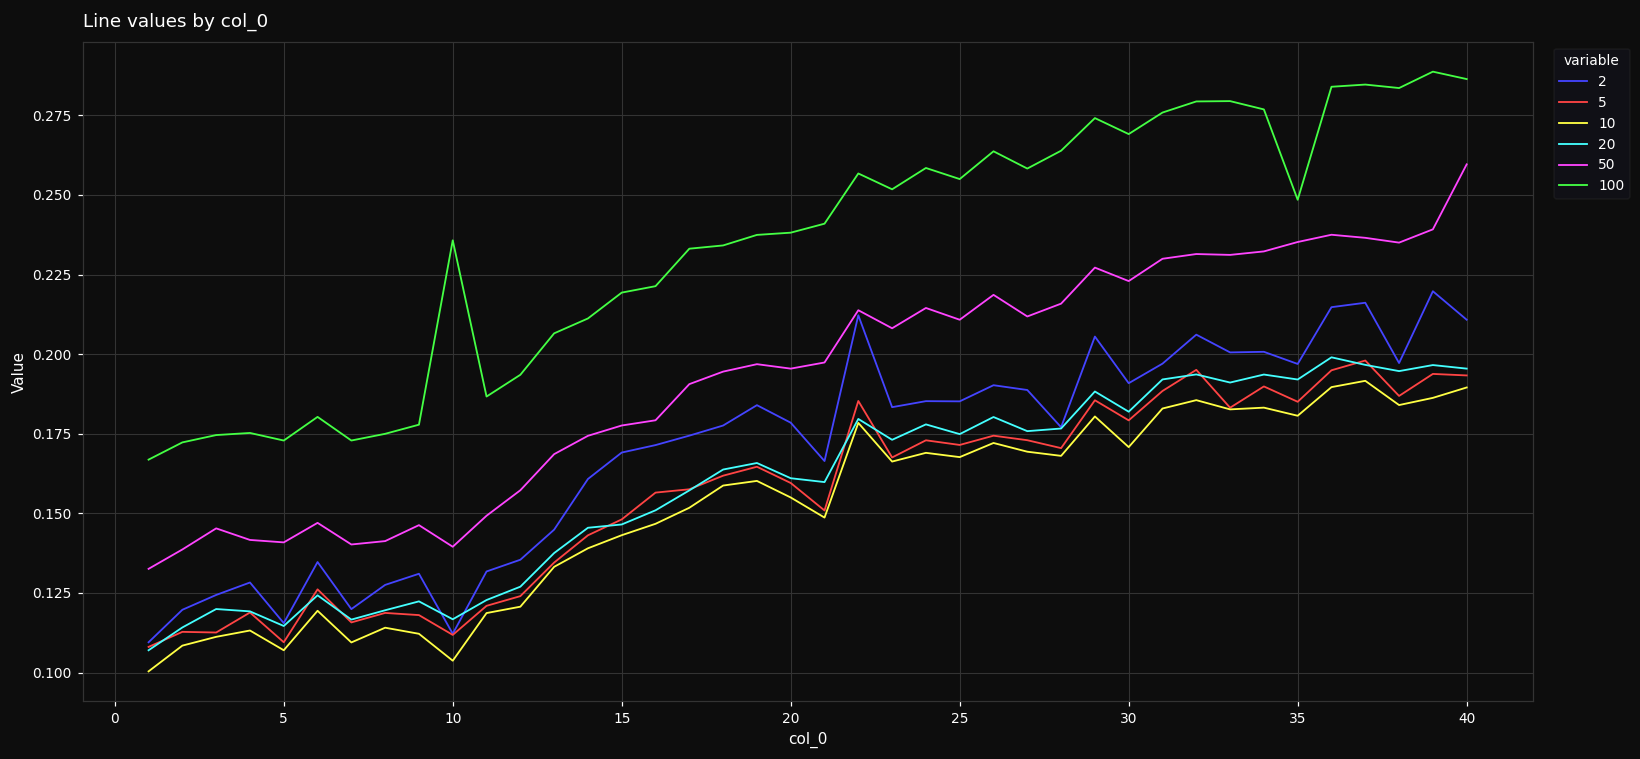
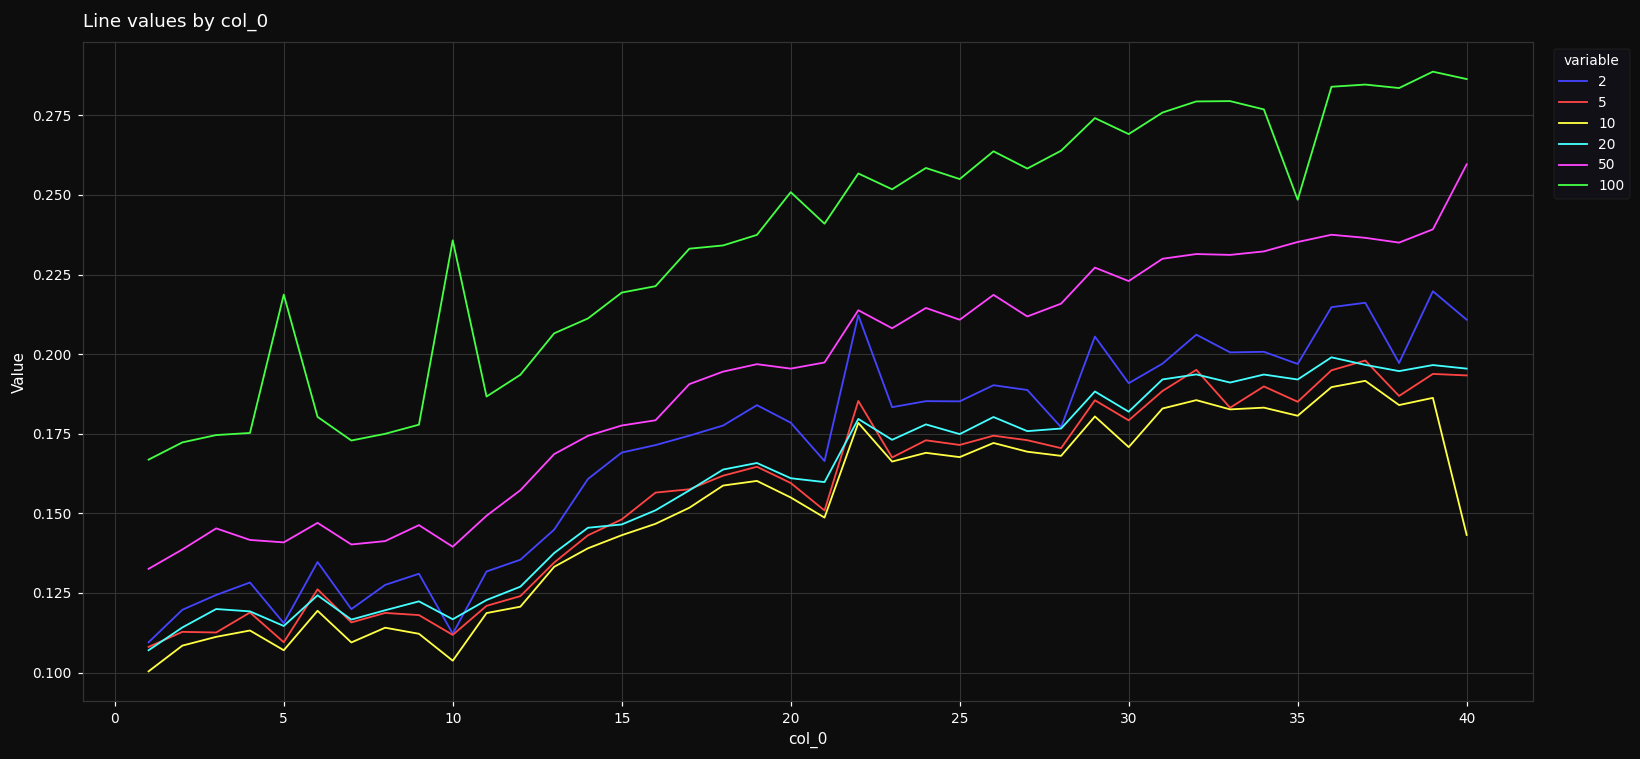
  {
    "2": {
      "5": 0.116,
      "15": 0.169,
      "20": 0.178,
      "25": 0.185,
      "30": 0.191,
      "35": 0.197,
      "40": 0.211
    },
    "5": {
      "5": 0.110,
      "15": 0.148,
      "20": 0.160,
      "25": 0.171,
      "30": 0.179,
      "35": 0.185,
      "40": 0.193
    },
    "10": {
      "5": 0.107,
      "10": 0.104,
      "15": 0.143,
      "20": 0.155,
      "25": 0.168,
      "30": 0.171,
      "35": 0.181,
-     "40": 0.190
+     "40": 0.143
    },
    "20": {
      "5": 0.115,
      "10": 0.117,
      "15": 0.147,
      "20": 0.161,
      "25": 0.175,
      "30": 0.182,
      "35": 0.192,
      "40": 0.195
    },
    "50": {
      "5": 0.141,
      "10": 0.140,
      "15": 0.178,
      "20": 0.195,
      "25": 0.211,
      "30": 0.223,
      "35": 0.235,
      "40": 0.260
    },
    "100": {
-     "5": 0.173,
+     "5": 0.219,
      "10": 0.236,
      "15": 0.219,
-     "20": 0.238,
+     "20": 0.251,
      "25": 0.255,
      "30": 0.269,
      "35": 0.248,
      "40": 0.286
    }
  }
